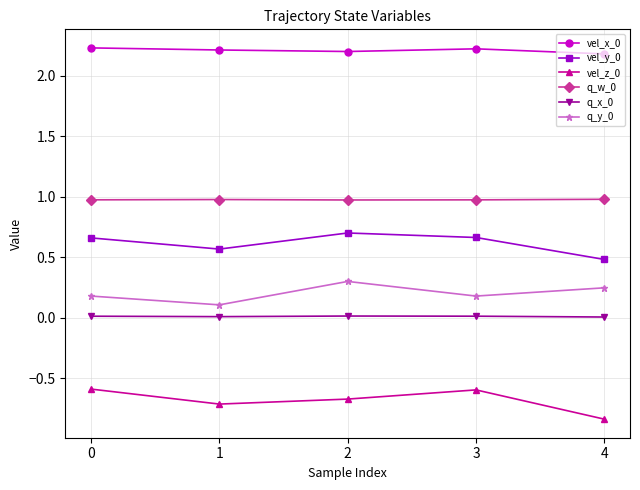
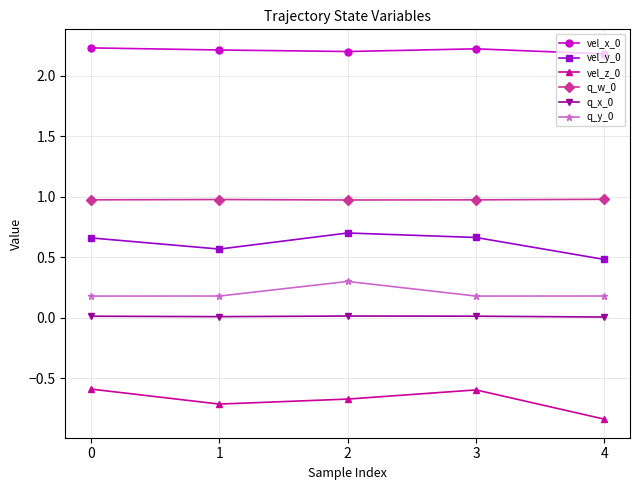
  {
    "q_y_0": {
      "0": 0.18,
-     "1": 0.11,
+     "1": 0.18,
      "2": 0.30,
      "3": 0.18,
-     "4": 0.25
+     "4": 0.18
    }
  }
